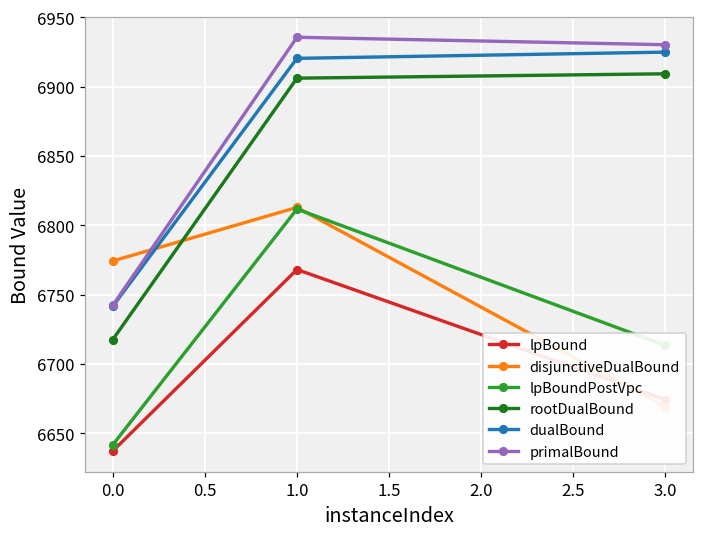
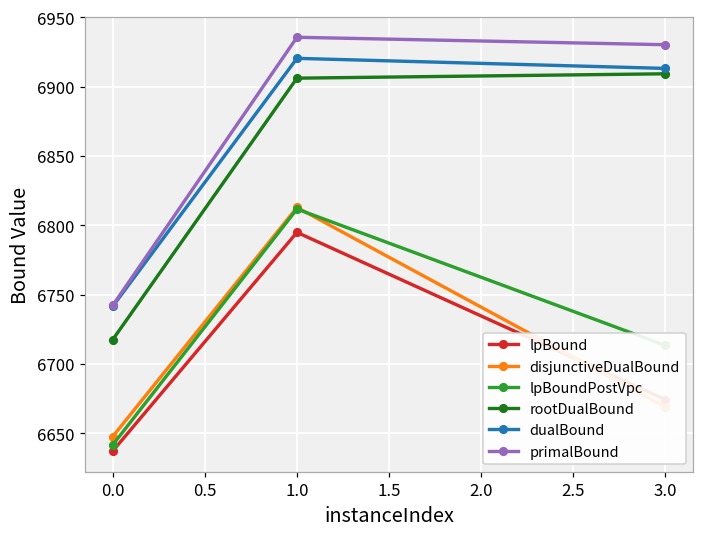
  {
    "lpBound": {
      "0.0": 6637,
-     "1.0": 6768
+     "1.0": 6795
    },
    "disjunctiveDualBound": {
-     "0.0": 6774
+     "0.0": 6648
    },
    "dualBound": {
      "1.0": 6920,
-     "3.0": 6925
+     "3.0": 6913
    },
    "primalBound": {
      "1.0": 6936,
      "3.0": 6930
    }
  }
